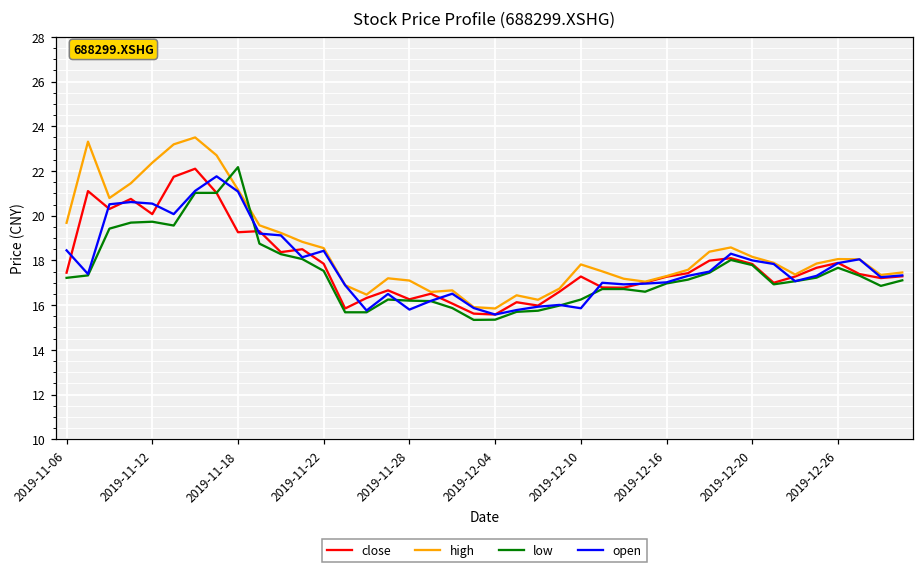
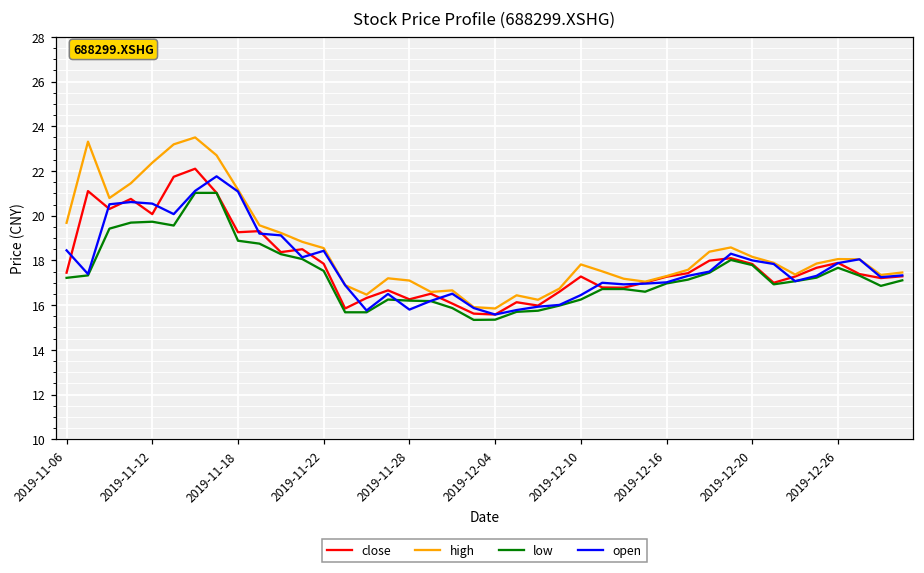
  {
    "close": {
      "2019-11-06": 17.5,
      "2019-11-12": 20.1,
      "2019-11-18": 19.3,
      "2019-11-22": 17.9,
      "2019-12-10": 17.3
    },
    "high": {
      "2019-11-06": 19.7,
      "2019-11-12": 22.4,
      "2019-11-28": 17.1,
      "2019-12-04": 15.9,
      "2019-12-10": 17.8,
      "2019-12-20": 18.2,
      "2019-12-26": 18.1
    },
    "low": {
      "2019-11-06": 17.2,
      "2019-11-12": 19.7,
-     "2019-11-18": 22.2,
+     "2019-11-18": 18.9,
      "2019-11-22": 17.5,
      "2019-12-04": 15.4,
      "2019-12-10": 16.3,
      "2019-12-26": 17.7
    },
    "open": {
      "2019-11-06": 18.5,
      "2019-11-12": 20.5,
      "2019-11-28": 15.8,
-     "2019-12-10": 15.9,
+     "2019-12-10": 16.5,
      "2019-12-20": 18.0
    }
  }
